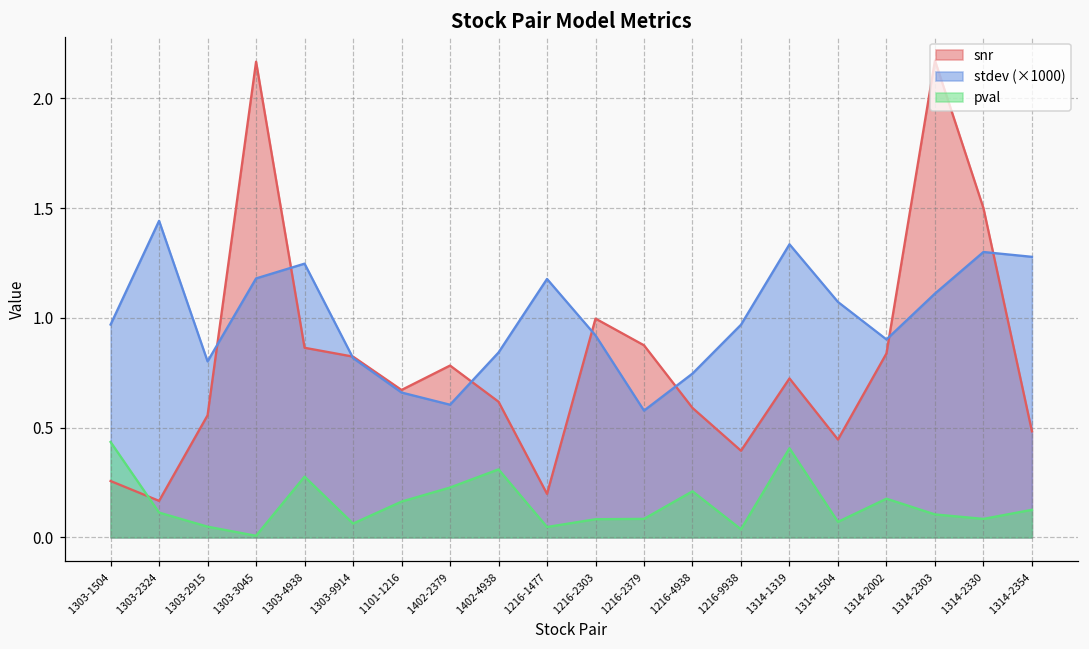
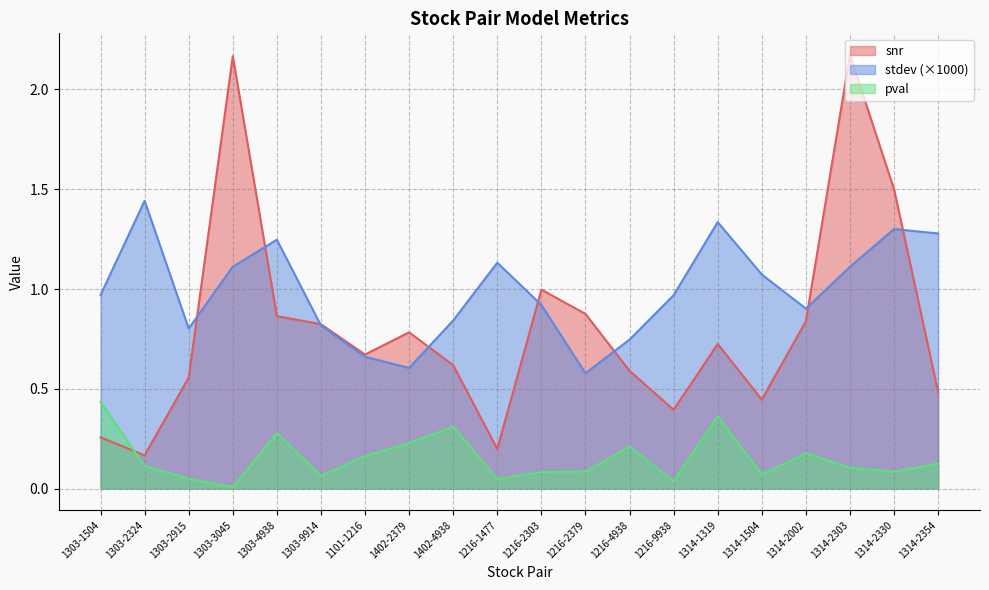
  {
    "snr": {
      "1303-1504": 0.26,
      "1303-2324": 0.17,
      "1303-2915": 0.56,
      "1303-3045": 2.17,
      "1303-4938": 0.86,
      "1402-2379": 0.78,
      "1402-4938": 0.62,
      "1216-1477": 0.20,
      "1216-2303": 1.00,
      "1216-2379": 0.88,
      "1216-4938": 0.59,
      "1216-9938": 0.39,
      "1314-1319": 0.72,
      "1314-1504": 0.45,
      "1314-2002": 0.84,
      "1314-2330": 1.50,
      "1314-2354": 0.48
    },
    "stdev (×1000)": {
      "1303-1504": 0.97,
      "1303-2324": 1.44,
      "1303-2915": 0.80,
-     "1303-3045": 1.18,
+     "1303-3045": 1.11,
      "1303-4938": 1.25,
      "1402-2379": 0.60,
      "1402-4938": 0.84,
-     "1216-1477": 1.18,
+     "1216-1477": 1.13,
      "1216-2303": 0.92,
      "1216-2379": 0.58,
      "1216-4938": 0.75,
      "1216-9938": 0.97,
      "1314-1319": 1.34,
      "1314-1504": 1.07,
      "1314-2002": 0.90,
      "1314-2303": 1.11,
      "1314-2330": 1.30,
      "1314-2354": 1.28
    },
    "pval": {
      "1303-1504": 0.43,
      "1303-2324": 0.11,
      "1303-2915": 0.05,
      "1303-3045": 0.01,
      "1303-4938": 0.28,
      "1303-9914": 0.06,
      "1101-1216": 0.16,
      "1402-2379": 0.23,
      "1402-4938": 0.31,
      "1216-1477": 0.05,
      "1216-2303": 0.08,
      "1216-2379": 0.08,
      "1216-4938": 0.21,
      "1216-9938": 0.04,
-     "1314-1319": 0.41,
+     "1314-1319": 0.36,
      "1314-1504": 0.07,
      "1314-2002": 0.18,
      "1314-2303": 0.10,
      "1314-2330": 0.08,
      "1314-2354": 0.13
    }
  }
